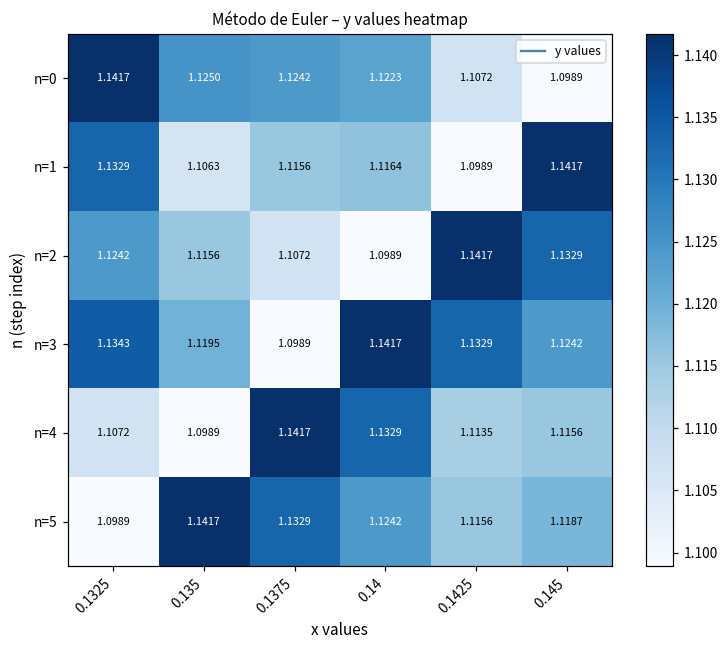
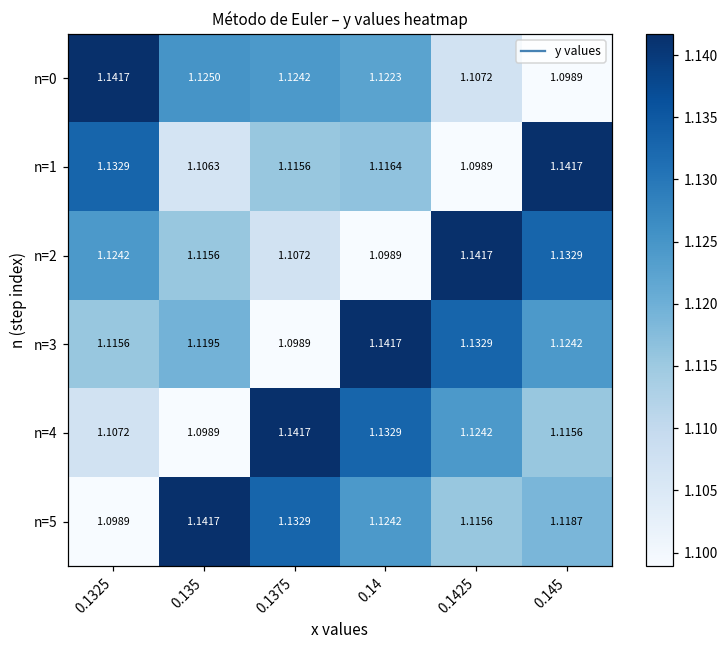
  {
    "n=0": {
      "0.1325": 1.1417,
      "0.135": 1.1250,
      "0.1375": 1.1242,
      "0.14": 1.1223,
      "0.1425": 1.1072,
      "0.145": 1.0989
    },
    "n=1": {
      "0.1325": 1.1329,
      "0.135": 1.1063,
      "0.1375": 1.1156,
      "0.14": 1.1164,
      "0.1425": 1.0989,
      "0.145": 1.1417
    },
    "n=2": {
      "0.1325": 1.1242,
      "0.135": 1.1156,
      "0.1375": 1.1072,
      "0.14": 1.0989,
      "0.1425": 1.1417,
      "0.145": 1.1329
    },
    "n=3": {
-     "0.1325": 1.1343,
+     "0.1325": 1.1156,
      "0.135": 1.1195,
      "0.1375": 1.0989,
      "0.14": 1.1417,
      "0.1425": 1.1329,
      "0.145": 1.1242
    },
    "n=4": {
      "0.1325": 1.1072,
      "0.135": 1.0989,
      "0.1375": 1.1417,
      "0.14": 1.1329,
-     "0.1425": 1.1135,
+     "0.1425": 1.1242,
      "0.145": 1.1156
    },
    "n=5": {
      "0.1325": 1.0989,
      "0.135": 1.1417,
      "0.1375": 1.1329,
      "0.14": 1.1242,
      "0.1425": 1.1156,
      "0.145": 1.1187
    }
  }
